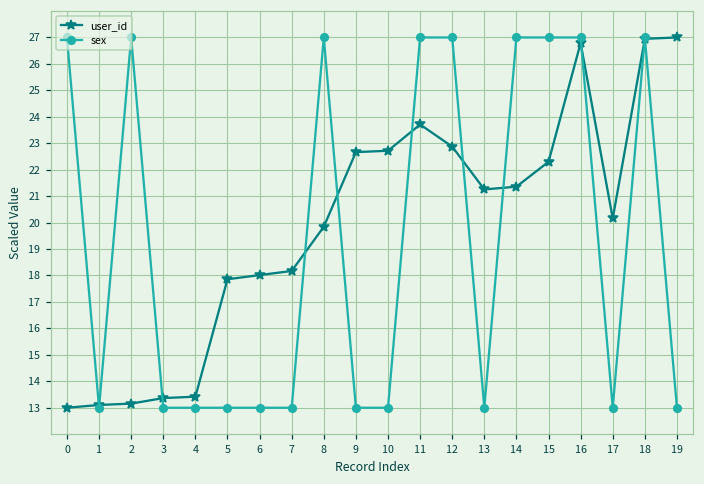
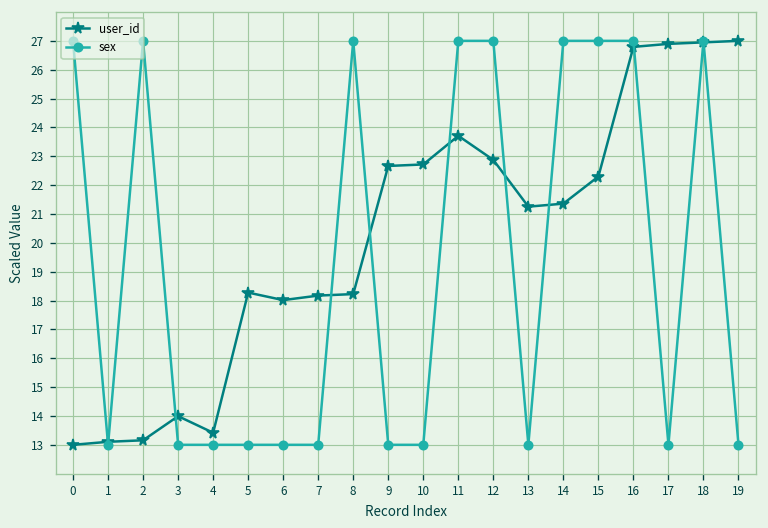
  {
    "user_id": {
      "0": 13.0,
      "2": 13.2,
-     "3": 13.4,
+     "3": 14.0,
      "4": 13.4,
-     "5": 17.9,
+     "5": 18.3,
      "6": 18.0,
      "7": 18.2,
-     "8": 19.8,
+     "8": 18.2,
      "9": 22.7,
      "10": 22.7,
      "11": 23.7,
      "12": 22.9,
      "13": 21.3,
      "14": 21.4,
      "15": 22.3,
      "16": 26.8,
-     "17": 20.2,
+     "17": 26.9,
      "19": 27.0
    },
    "sex": {
      "3": 13.0,
      "4": 13.0,
      "5": 13.0,
      "6": 13.0,
      "7": 13.0,
      "8": 27.0,
      "9": 13.0,
      "10": 13.0,
      "11": 27.0,
      "12": 27.0,
      "13": 13.0,
      "14": 27.0,
      "15": 27.0,
      "16": 27.0,
      "17": 13.0,
      "19": 13.0
    }
  }
